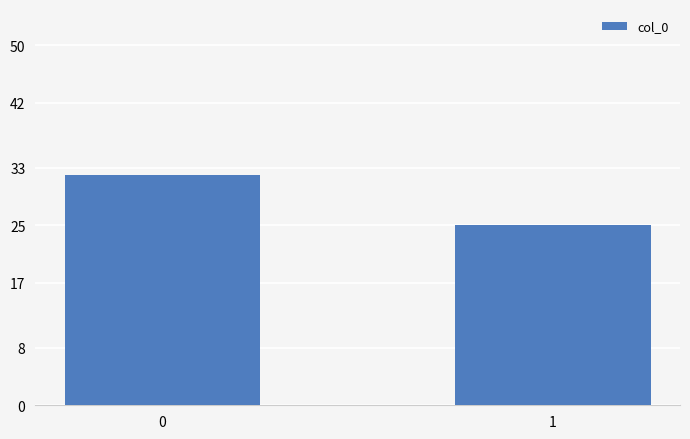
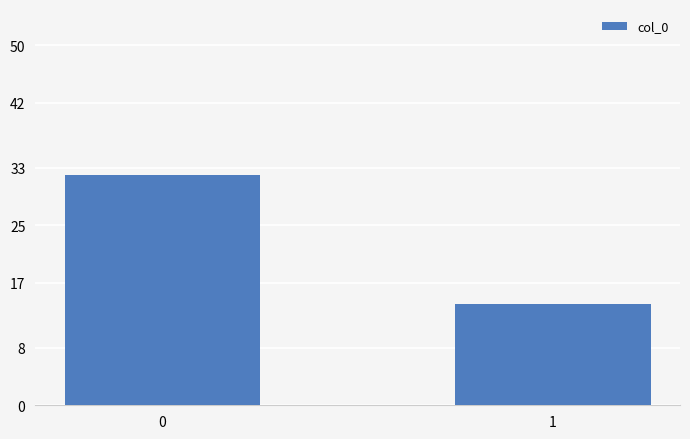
  {
    "0": 32,
-   "1": 25
+   "1": 14
  }
